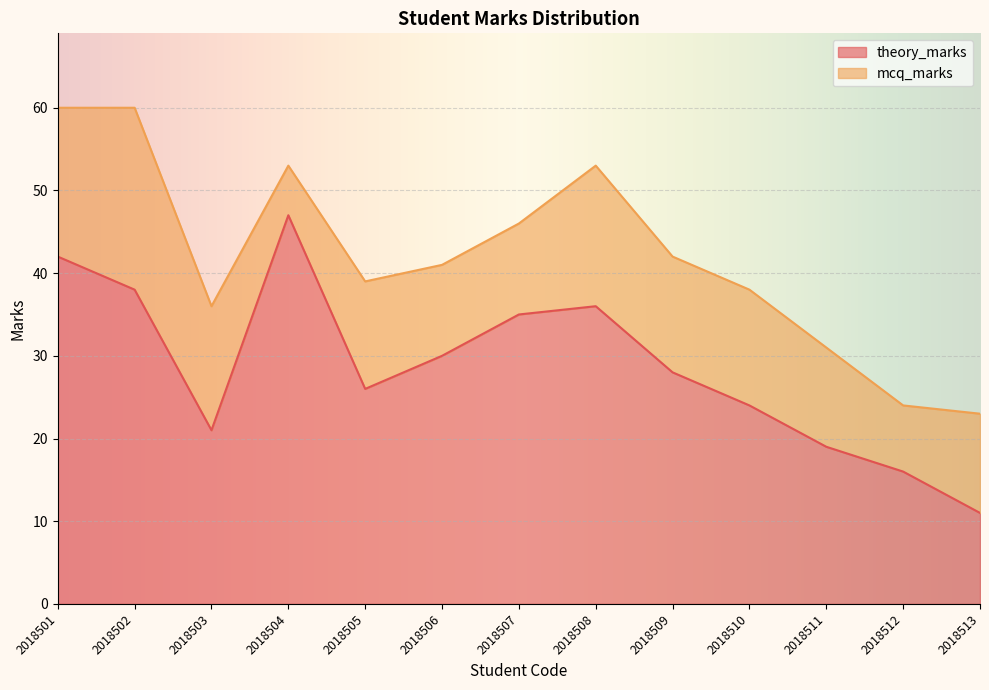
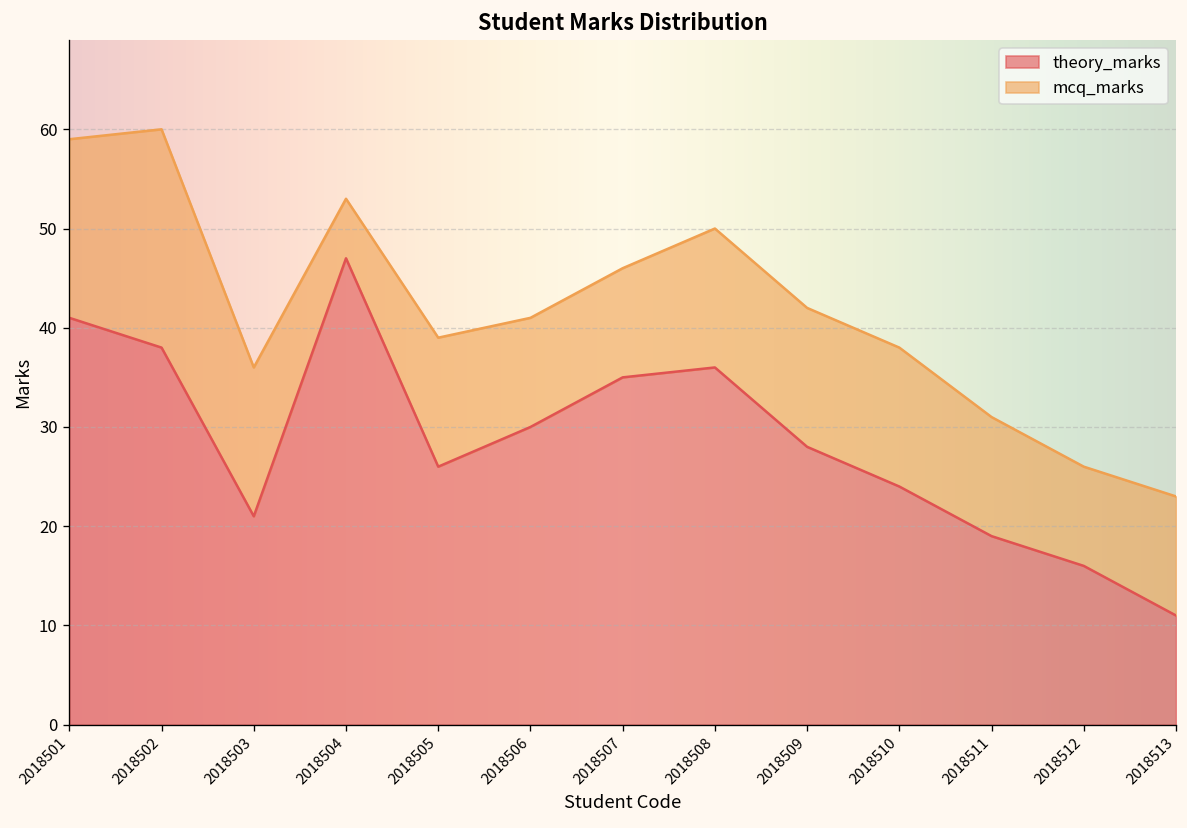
  {
    "theory_marks": {
-     "2018501": 42,
+     "2018501": 41,
      "2018502": 38,
      "2018503": 21,
      "2018504": 47,
      "2018505": 26,
      "2018506": 30,
      "2018507": 35,
      "2018508": 36,
      "2018509": 28,
      "2018510": 24,
      "2018511": 19,
      "2018512": 16,
      "2018513": 11
    },
    "mcq_marks": {
      "2018501": 18,
      "2018502": 22,
      "2018503": 15,
      "2018504": 6,
      "2018505": 13,
      "2018506": 11,
      "2018507": 11,
-     "2018508": 17,
+     "2018508": 14,
      "2018509": 14,
      "2018510": 14,
      "2018511": 12,
-     "2018512": 8,
+     "2018512": 10,
      "2018513": 12
    }
  }
